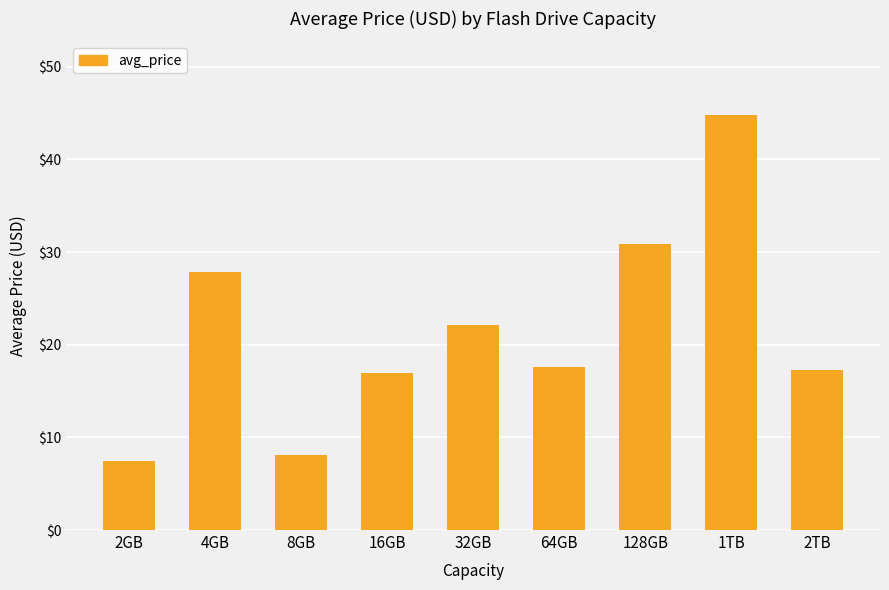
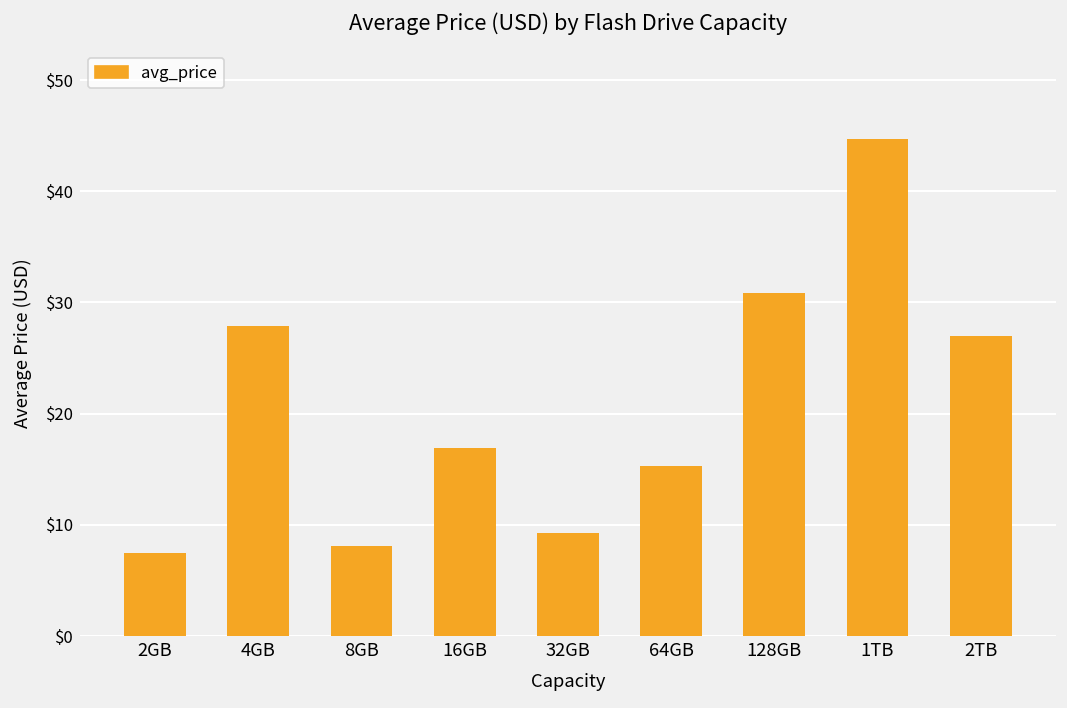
  {
    "2GB": "$7",
    "4GB": "$28",
    "8GB": "$8",
    "16GB": "$17",
-   "32GB": "$22",
-   "64GB": "$18",
+   "32GB": "$9",
+   "64GB": "$15",
    "128GB": "$31",
    "1TB": "$45",
-   "2TB": "$17"
+   "2TB": "$27"
  }
